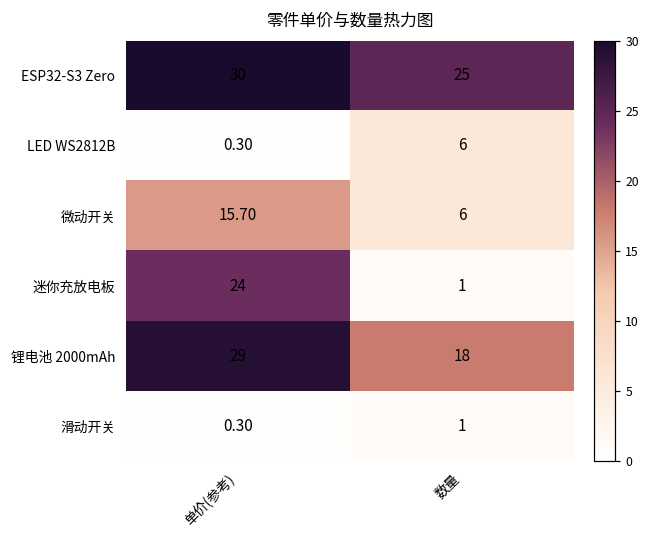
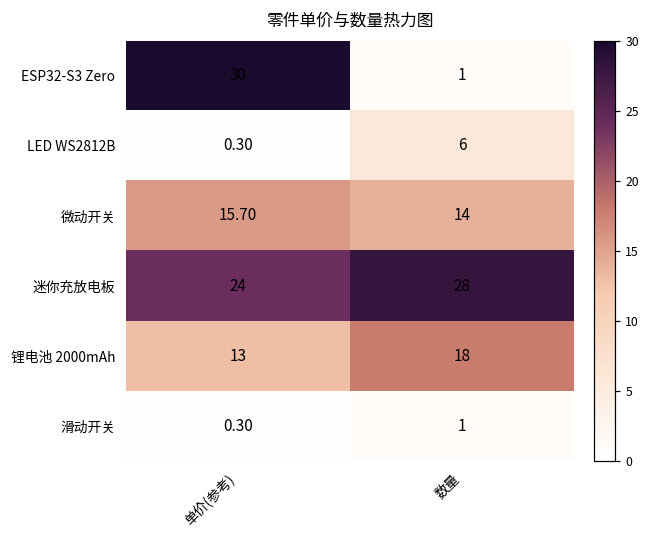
  {
    "ESP32-S3 Zero": {
-     "数量": 25
+     "数量": 1
    },
    "LED WS2812B": {
      "单价(参考)": 0.30,
      "数量": 6
    },
    "微动开关": {
      "单价(参考)": 15.70,
-     "数量": 6
+     "数量": 14
    },
    "迷你充放电板": {
      "单价(参考)": 24,
-     "数量": 1
+     "数量": 28
    },
    "锂电池 2000mAh": {
-     "单价(参考)": 29,
+     "单价(参考)": 13,
      "数量": 18
    },
    "滑动开关": {
      "单价(参考)": 0.30,
      "数量": 1
    }
  }
